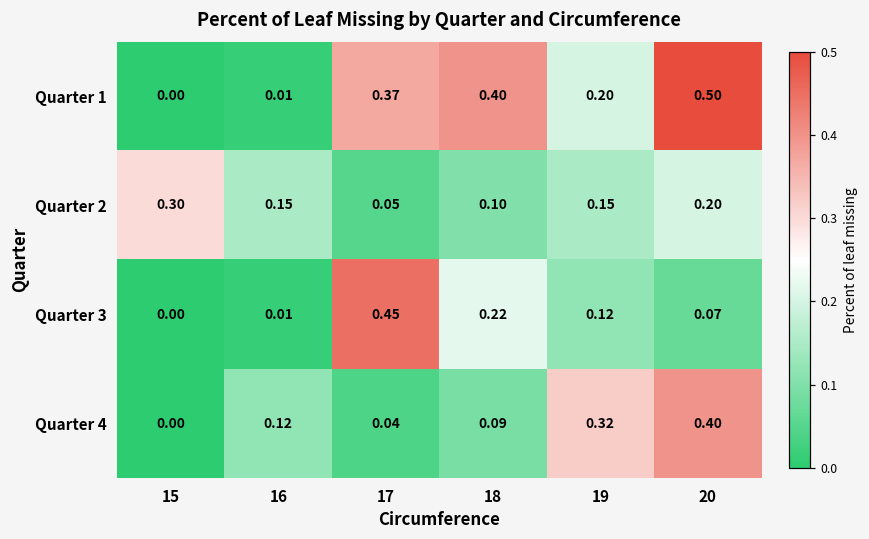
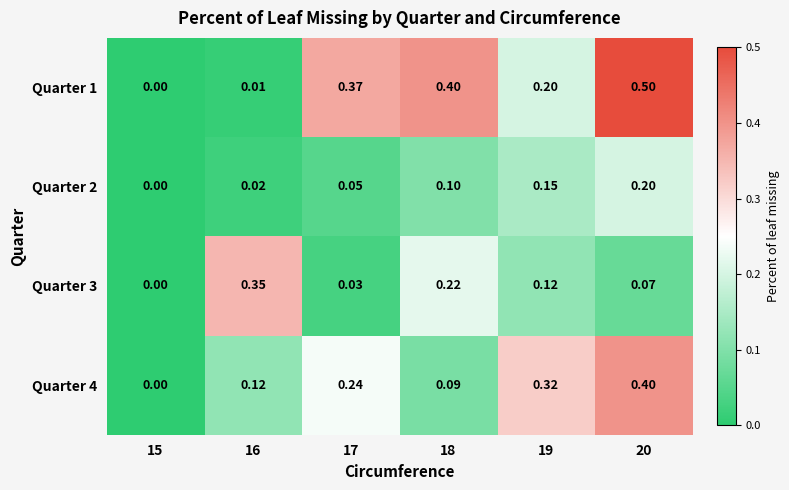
  {
    "Quarter 1": {
      "15": 0.00,
      "16": 0.01,
      "17": 0.37,
      "18": 0.40,
      "19": 0.20,
      "20": 0.50
    },
    "Quarter 2": {
-     "15": 0.30,
-     "16": 0.15,
+     "15": 0.00,
+     "16": 0.02,
      "17": 0.05,
      "18": 0.10,
      "19": 0.15,
      "20": 0.20
    },
    "Quarter 3": {
      "15": 0.00,
-     "16": 0.01,
-     "17": 0.45,
+     "16": 0.35,
+     "17": 0.03,
      "18": 0.22,
      "19": 0.12,
      "20": 0.07
    },
    "Quarter 4": {
      "15": 0.00,
      "16": 0.12,
-     "17": 0.04,
+     "17": 0.24,
      "18": 0.09,
      "19": 0.32,
      "20": 0.40
    }
  }
